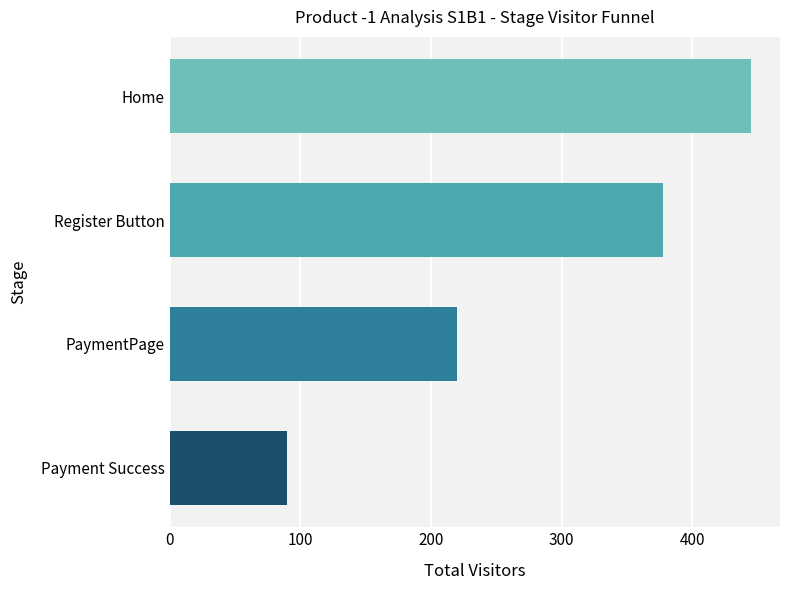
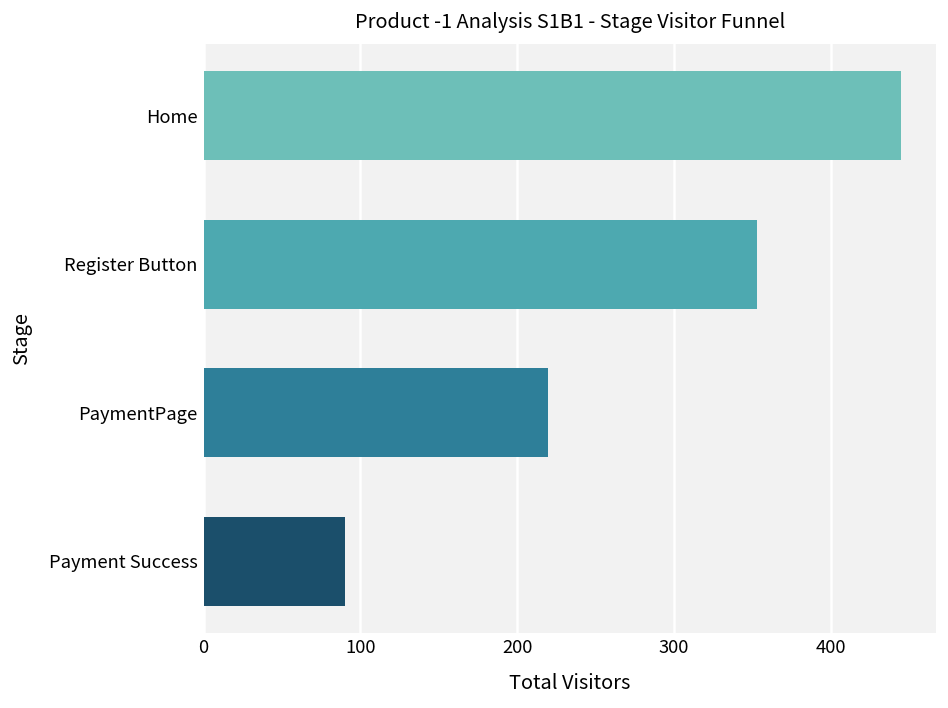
  {
    "Home": 445,
-   "Register Button": 378,
+   "Register Button": 353,
    "PaymentPage": 220,
    "Payment Success": 90
  }
